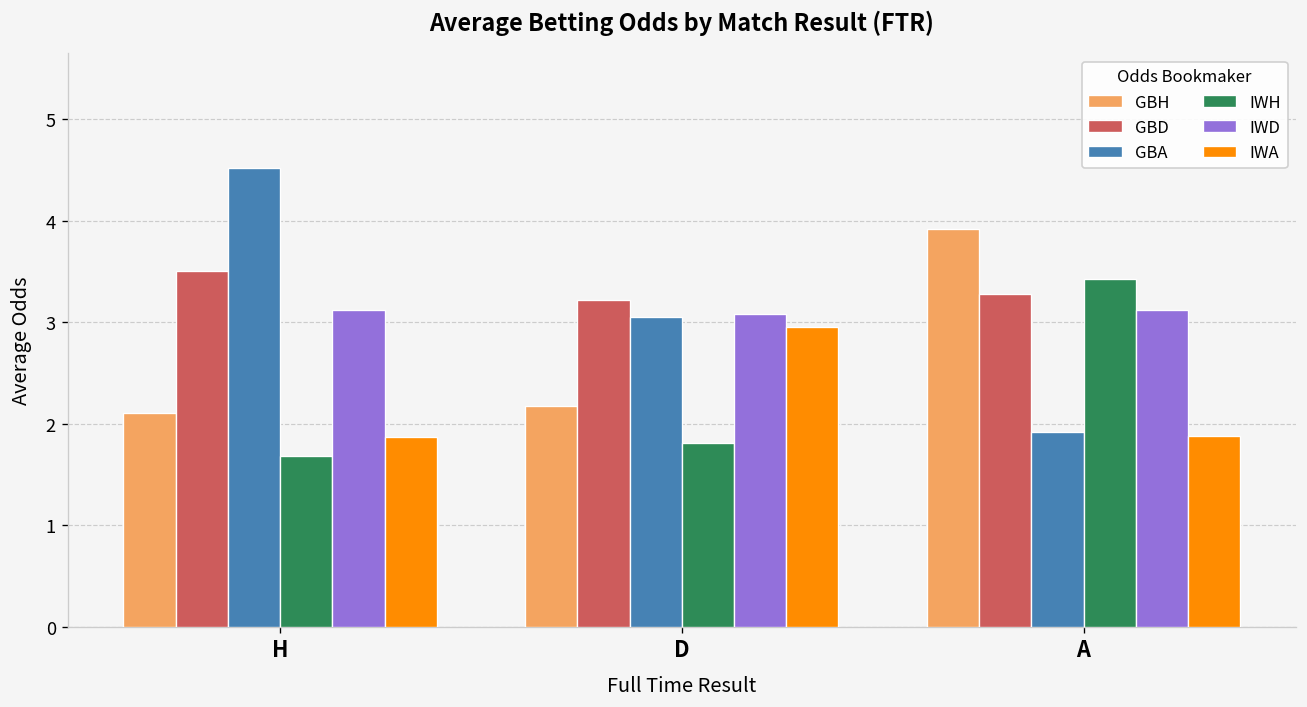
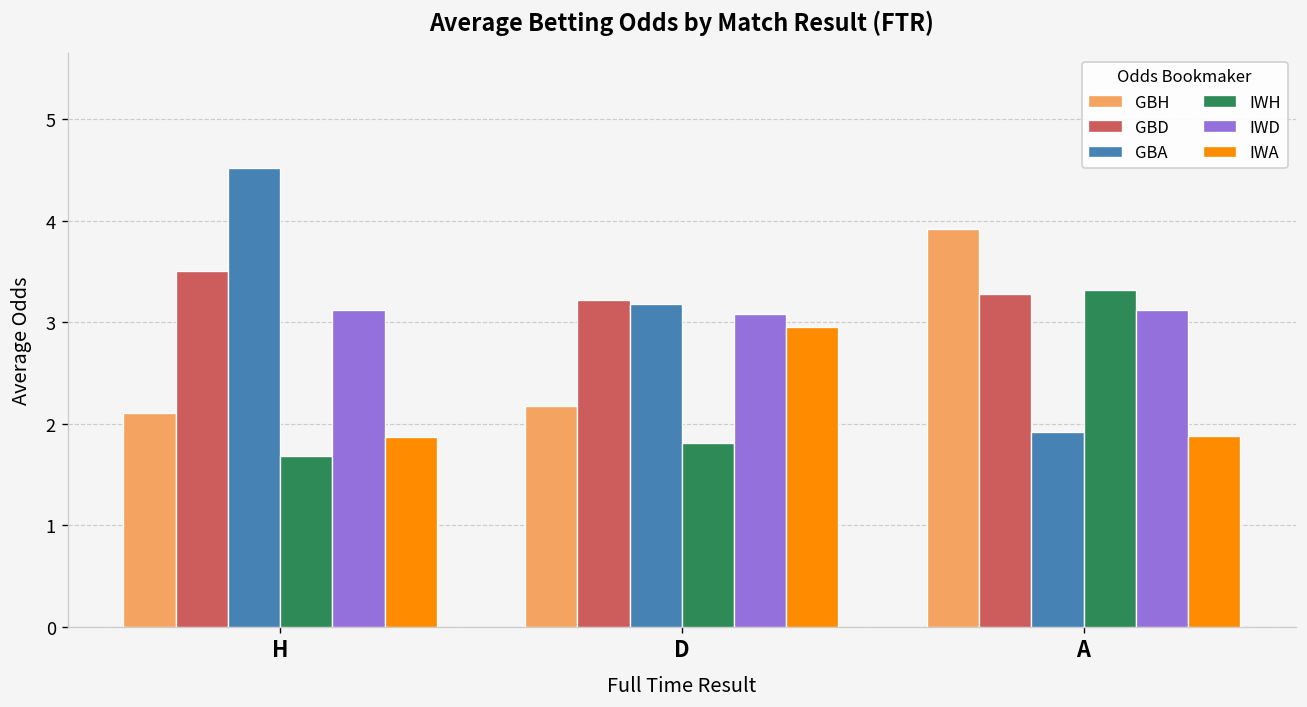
  {
    "GBH": {
      "H": 2.1,
      "D": 2.2,
      "A": 3.9
    },
    "GBD": {
      "H": 3.5,
      "D": 3.2,
      "A": 3.3
    },
    "GBA": {
      "H": 4.5,
-     "D": 3.1,
+     "D": 3.2,
      "A": 1.9
    },
    "IWH": {
      "H": 1.7,
      "D": 1.8,
-     "A": 3.4
+     "A": 3.3
    },
    "IWD": {
      "H": 3.1,
      "D": 3.1,
      "A": 3.1
    },
    "IWA": {
      "H": 1.9,
      "D": 3.0,
      "A": 1.9
    }
  }
